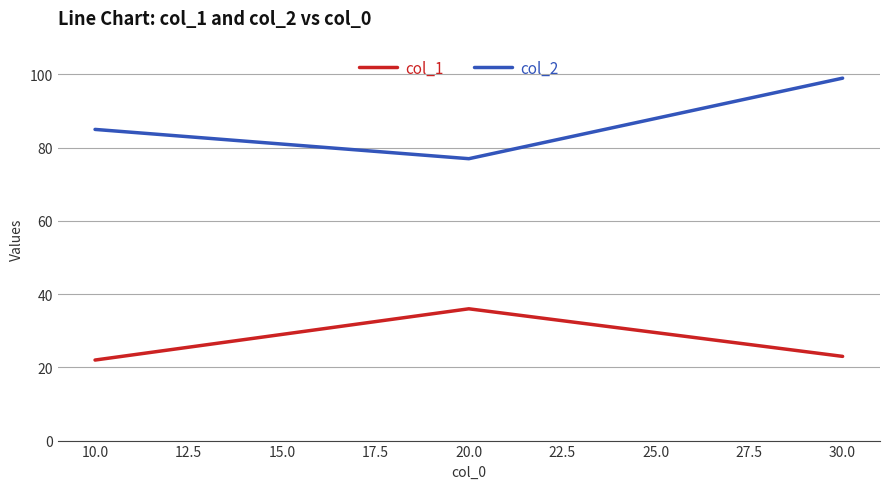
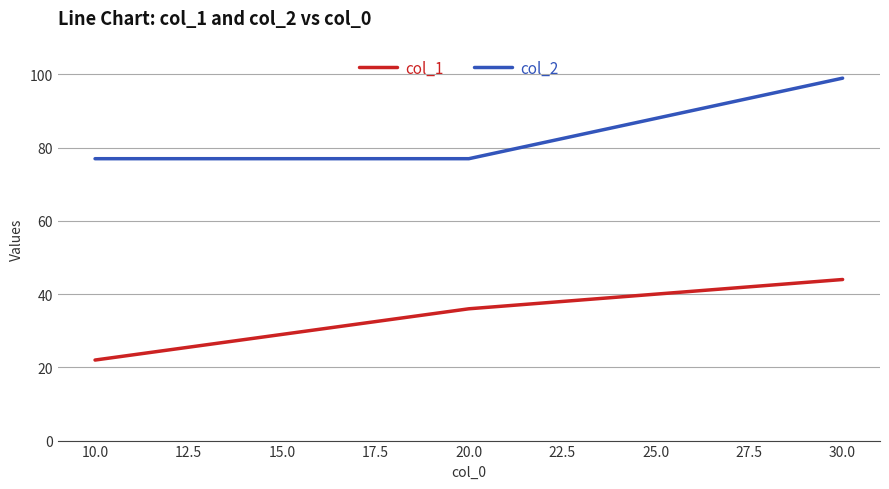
  {
    "col_1": {
      "10.0": 22,
      "20.0": 36,
-     "30.0": 23
+     "30.0": 44
    },
    "col_2": {
-     "10.0": 85,
+     "10.0": 77,
      "20.0": 77,
      "30.0": 99
    }
  }
